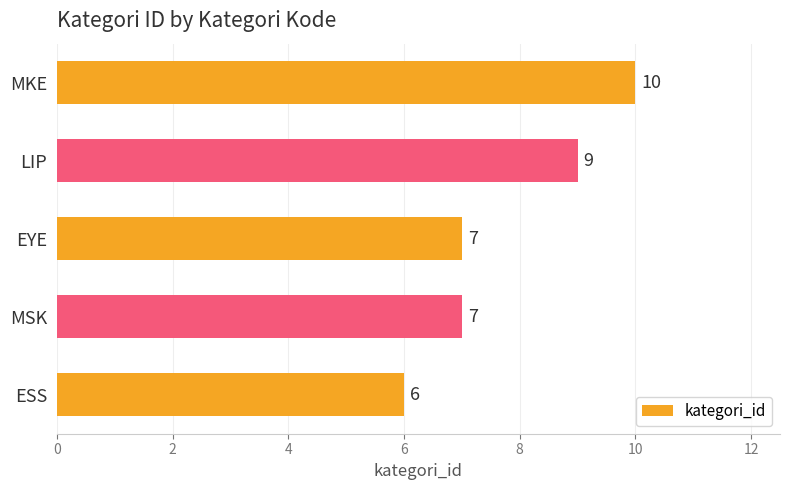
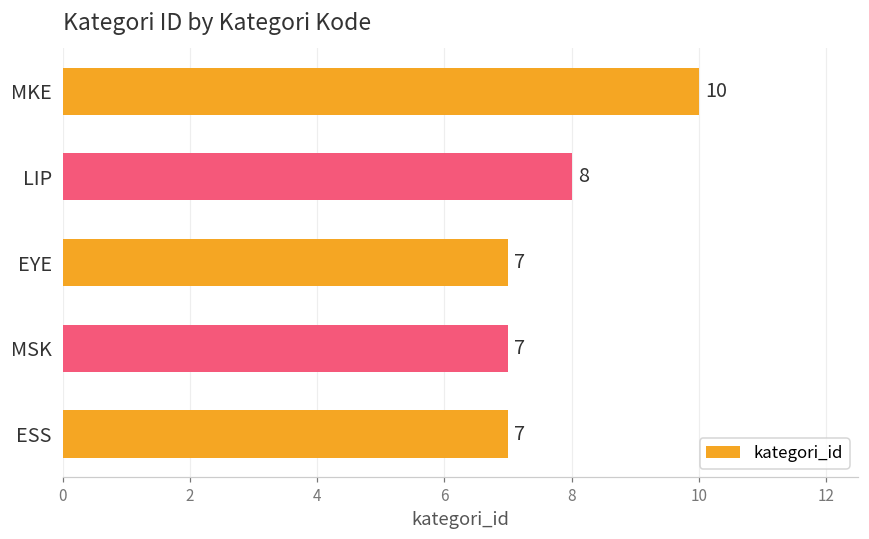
  {
    "MKE": 10,
-   "LIP": 9,
+   "LIP": 8,
    "EYE": 7,
    "MSK": 7,
-   "ESS": 6
+   "ESS": 7
  }
